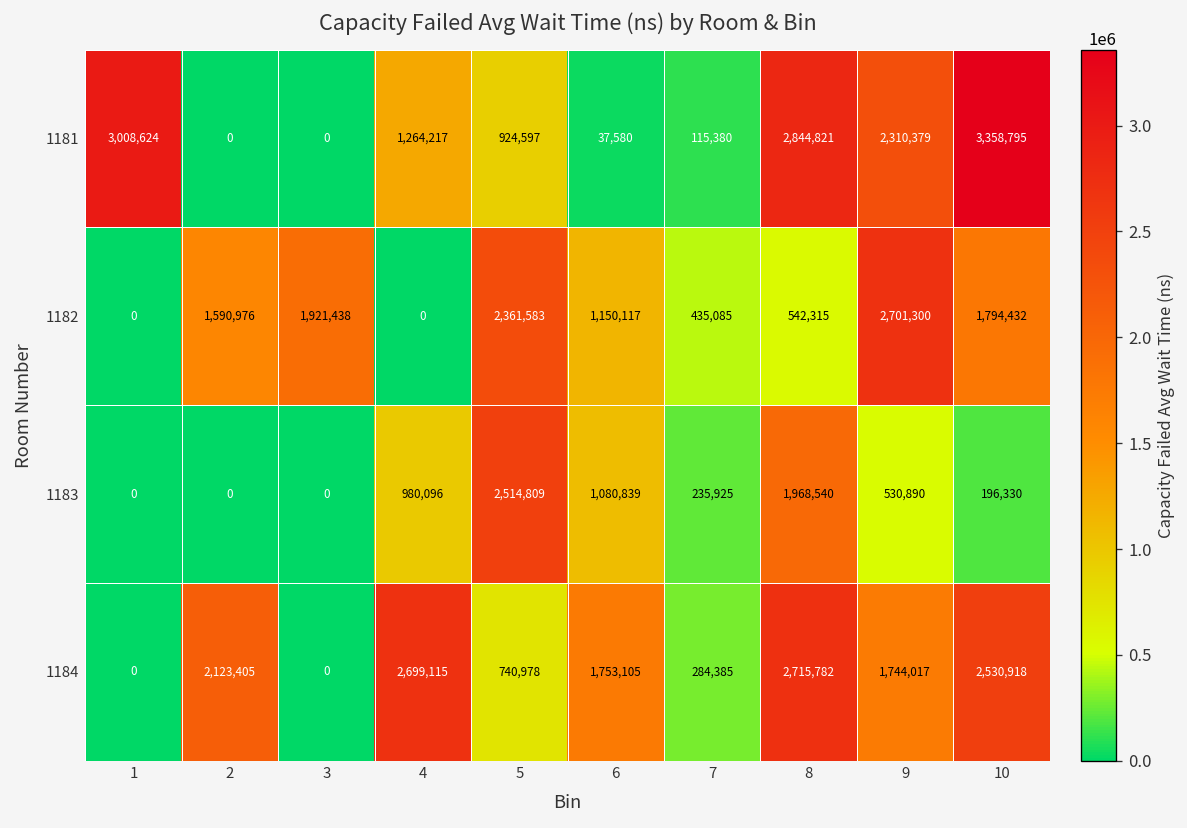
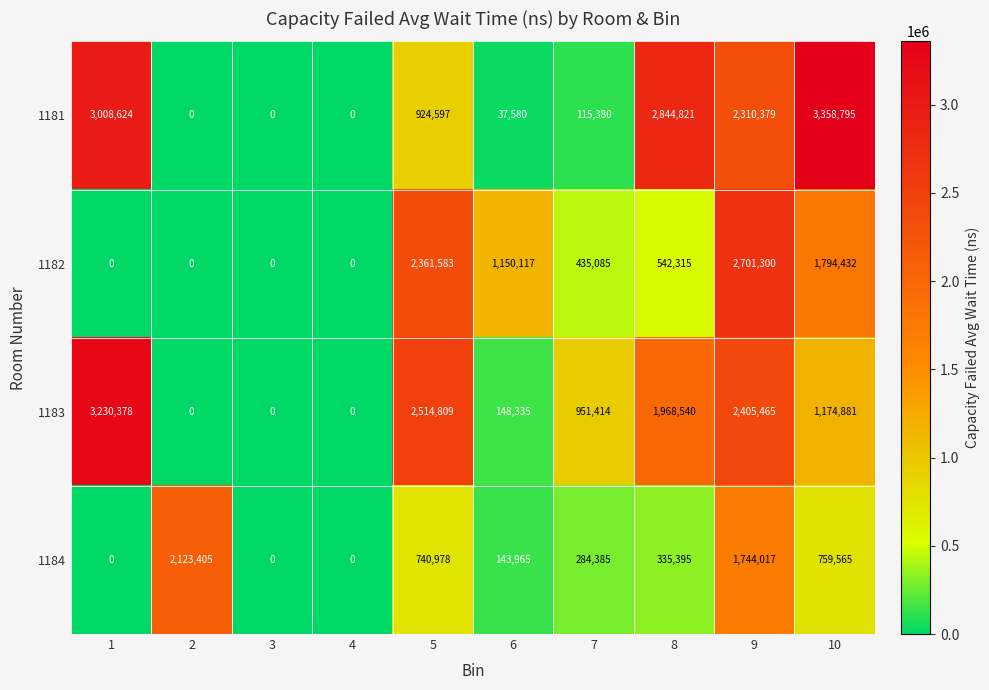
  {
    "1181": {
      "1": "3,008,624",
      "2": "0",
      "3": "0",
-     "4": "1,264,217",
+     "4": "0",
      "5": "924,597",
      "6": "37,580",
      "7": "115,380",
      "8": "2,844,821",
      "9": "2,310,379",
      "10": "3,358,795"
    },
    "1182": {
      "1": "0",
-     "2": "1,590,976",
-     "3": "1,921,438",
+     "2": "0",
+     "3": "0",
      "4": "0",
      "5": "2,361,583",
      "6": "1,150,117",
      "7": "435,085",
      "8": "542,315",
      "9": "2,701,300",
      "10": "1,794,432"
    },
    "1183": {
-     "1": "0",
+     "1": "3,230,378",
      "2": "0",
      "3": "0",
-     "4": "980,096",
+     "4": "0",
      "5": "2,514,809",
-     "6": "1,080,839",
-     "7": "235,925",
+     "6": "148,335",
+     "7": "951,414",
      "8": "1,968,540",
-     "9": "530,890",
-     "10": "196,330"
+     "9": "2,405,465",
+     "10": "1,174,881"
    },
    "1184": {
      "1": "0",
      "2": "2,123,405",
      "3": "0",
-     "4": "2,699,115",
+     "4": "0",
      "5": "740,978",
-     "6": "1,753,105",
+     "6": "143,965",
      "7": "284,385",
-     "8": "2,715,782",
+     "8": "335,395",
      "9": "1,744,017",
-     "10": "2,530,918"
+     "10": "759,565"
    }
  }
